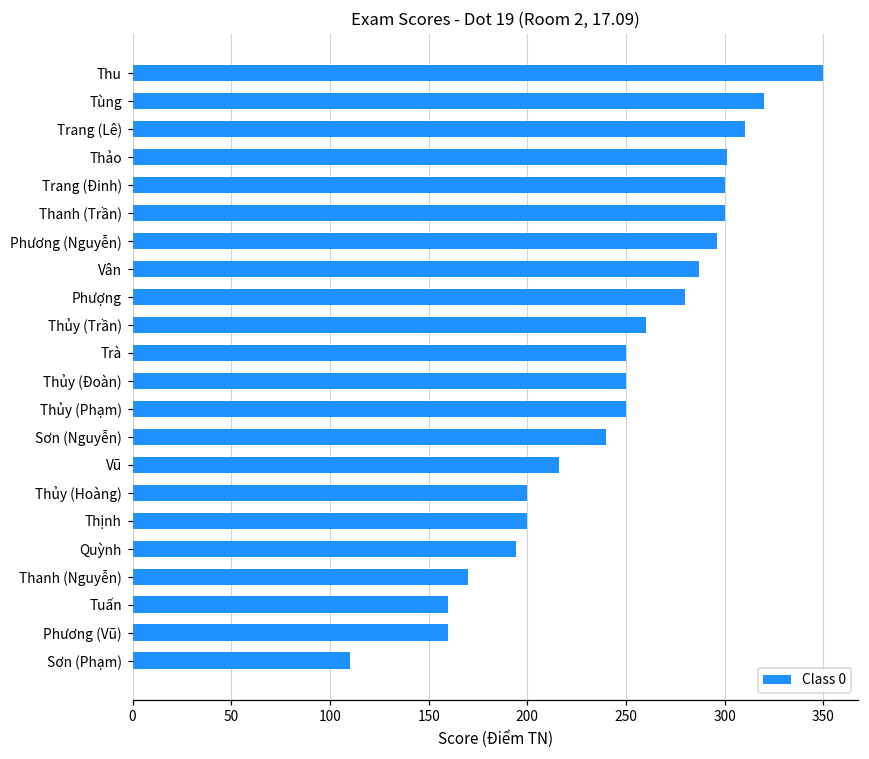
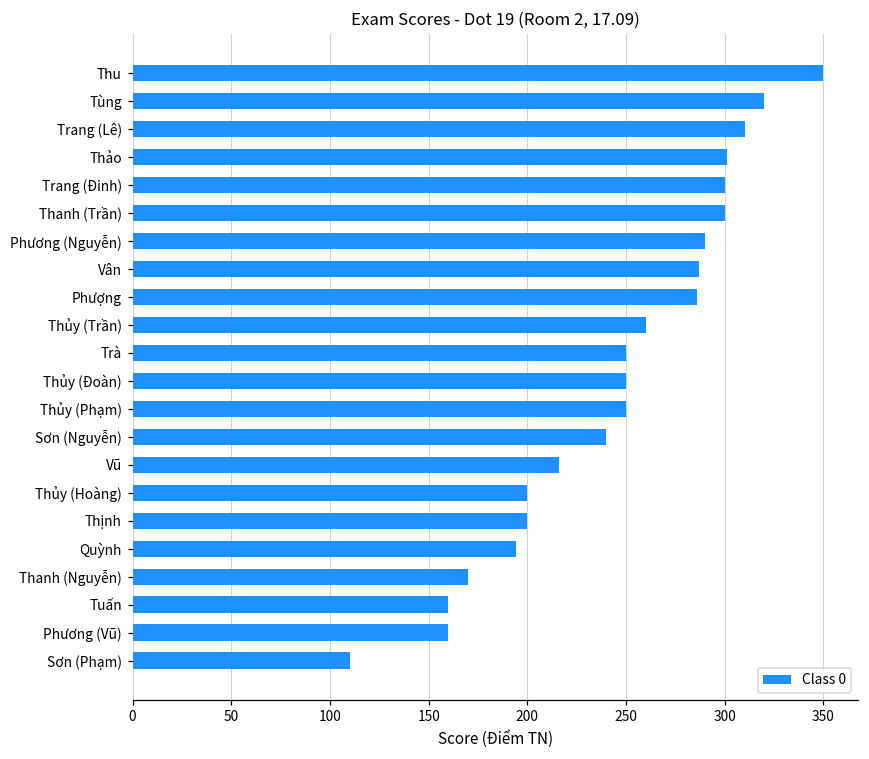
  {
    "Thu": 350,
    "Tùng": 320,
    "Trang (Lê)": 310,
    "Thảo": 301,
    "Trang (Đinh)": 300,
    "Thanh (Trần)": 300,
-   "Phương (Nguyễn)": 296,
+   "Phương (Nguyễn)": 290,
    "Vân": 287,
-   "Phượng": 280,
+   "Phượng": 286,
    "Thủy (Trần)": 260,
    "Trà": 250,
    "Thủy (Đoàn)": 250,
    "Thủy (Phạm)": 250,
    "Sơn (Nguyễn)": 240,
    "Vũ": 216,
    "Thủy (Hoàng)": 200,
    "Thịnh": 200,
    "Quỳnh": 194,
    "Thanh (Nguyễn)": 170,
    "Tuấn": 160,
    "Phương (Vũ)": 160,
    "Sơn (Phạm)": 110
  }
